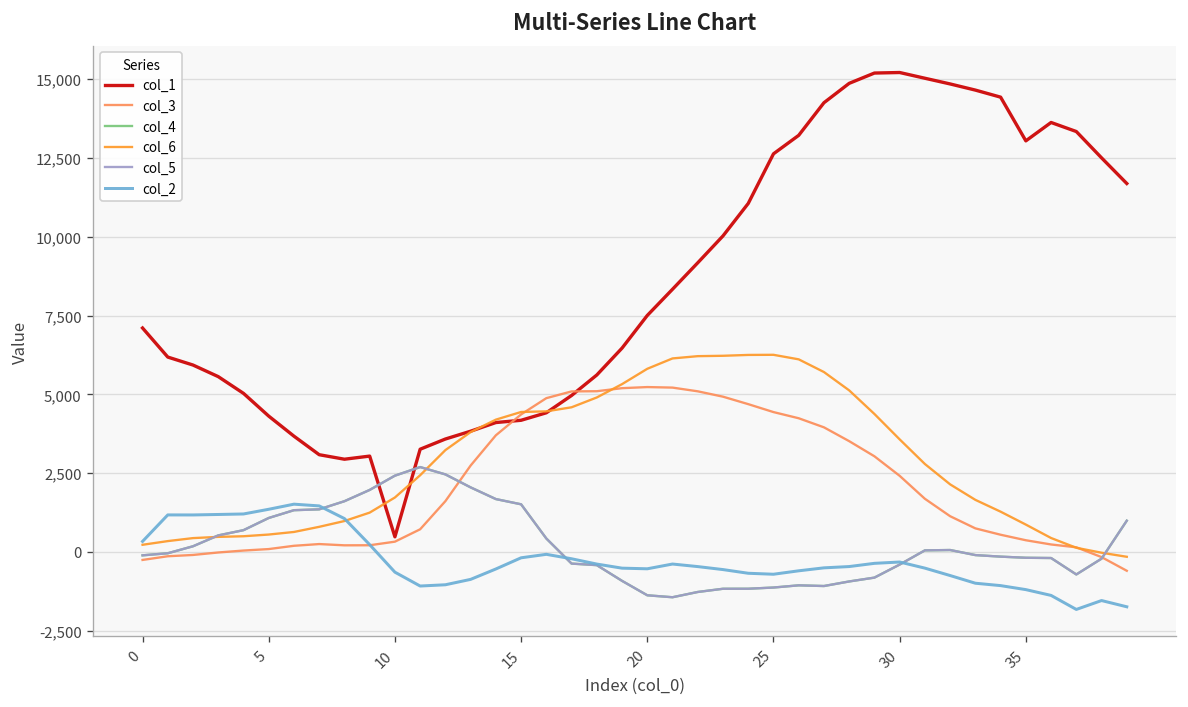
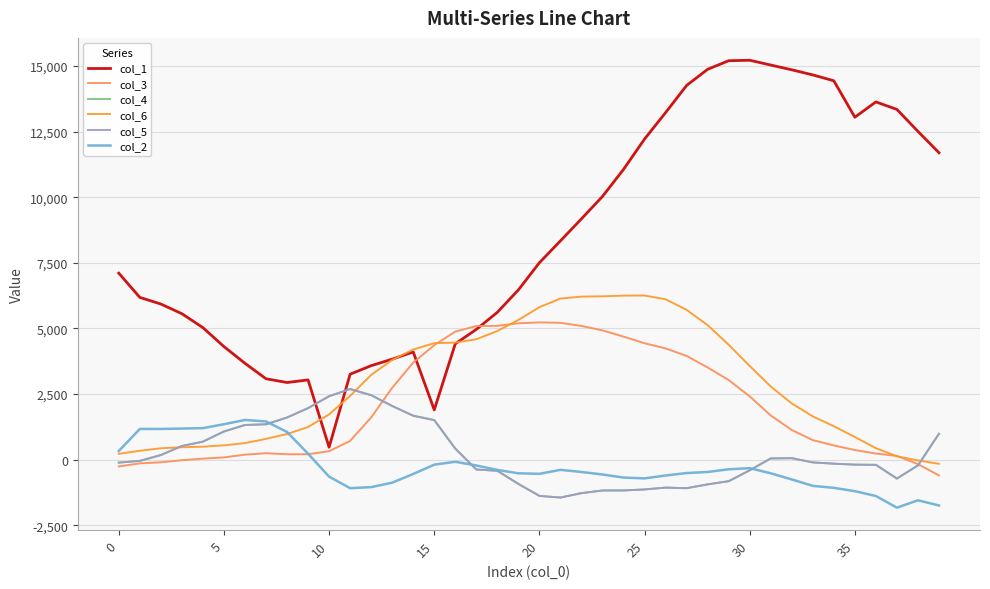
  {
    "col_1": {
      "0": "7,100",
      "5": "4,300",
      "10": "500",
-     "15": "4,200",
+     "15": "1,900",
      "20": "7,500",
-     "25": "12,600",
+     "25": "12,200",
      "30": "15,200",
      "35": "13,000"
    }
  }
